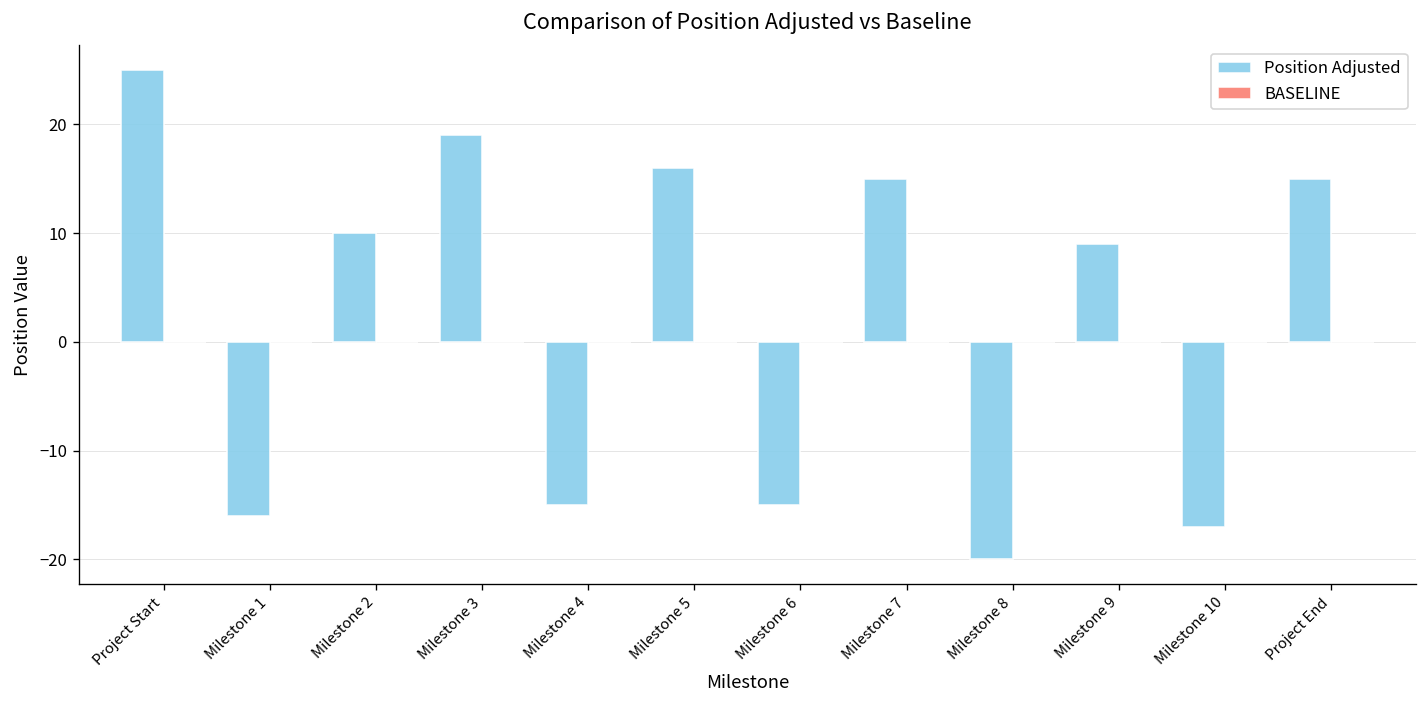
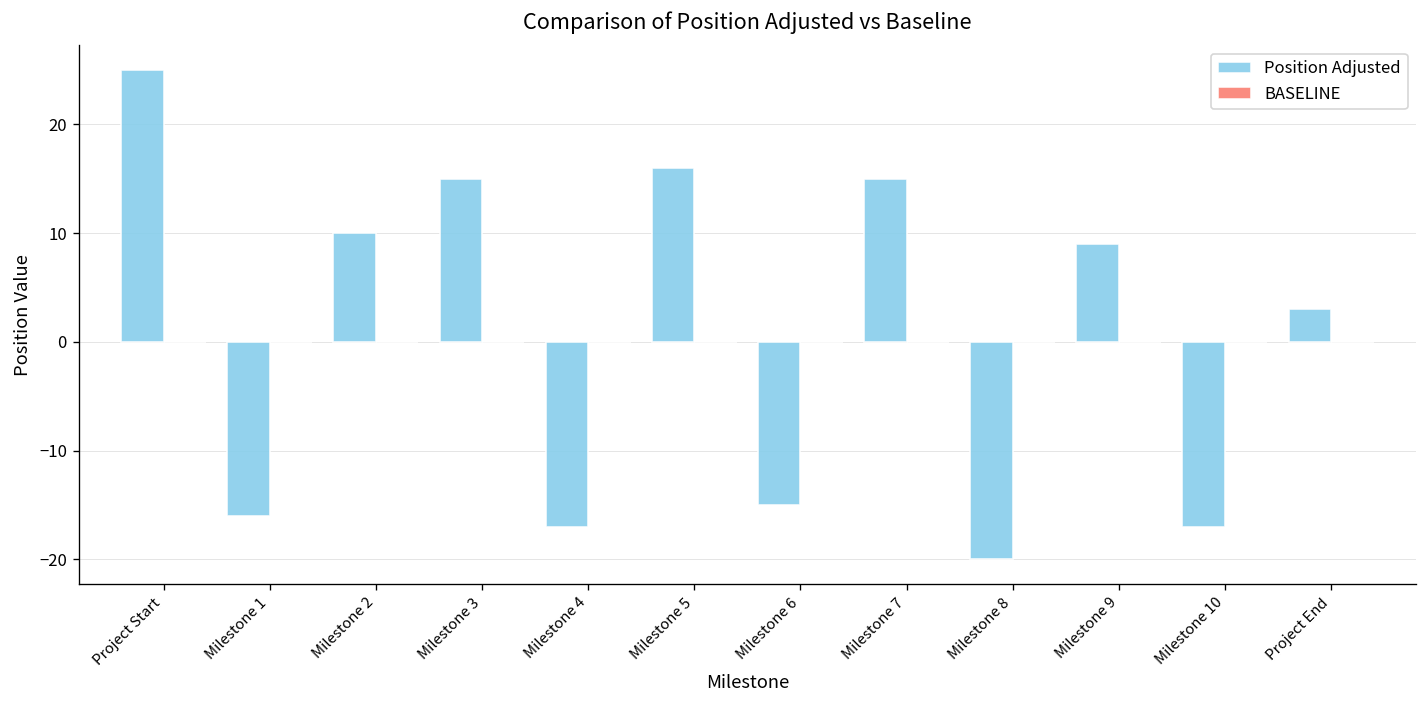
  {
    "Position Adjusted": {
      "Project Start": 25,
      "Milestone 1": -16,
      "Milestone 2": 10,
-     "Milestone 3": 19,
-     "Milestone 4": -15,
+     "Milestone 3": 15,
+     "Milestone 4": -17,
      "Milestone 5": 16,
      "Milestone 6": -15,
      "Milestone 7": 15,
      "Milestone 8": -20,
      "Milestone 9": 9,
      "Milestone 10": -17,
-     "Project End": 15
+     "Project End": 3
    },
    "BASELINE": {
      "Project Start": 0,
      "Milestone 1": 0,
      "Milestone 2": 0,
      "Milestone 3": 0,
      "Milestone 4": 0,
      "Milestone 5": 0,
      "Milestone 6": 0,
      "Milestone 7": 0,
      "Milestone 8": 0,
      "Milestone 9": 0,
      "Milestone 10": 0,
      "Project End": 0
    }
  }
